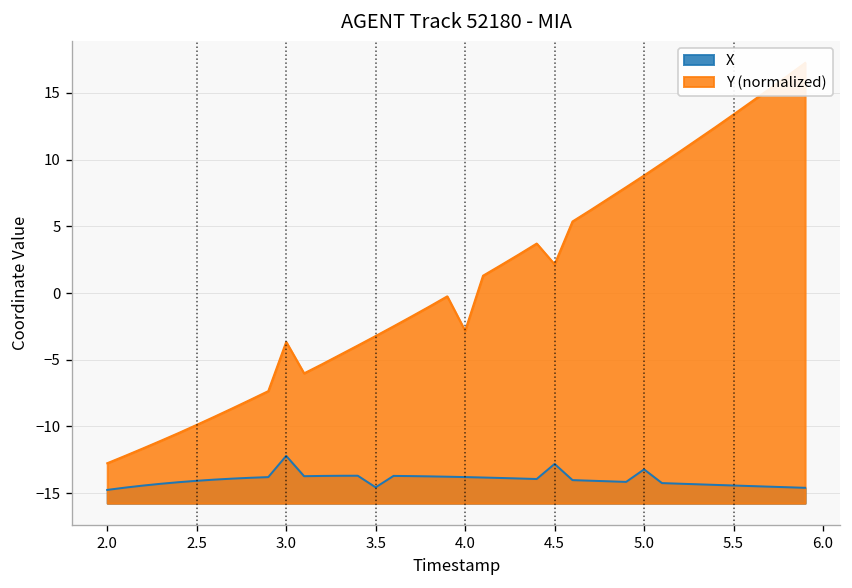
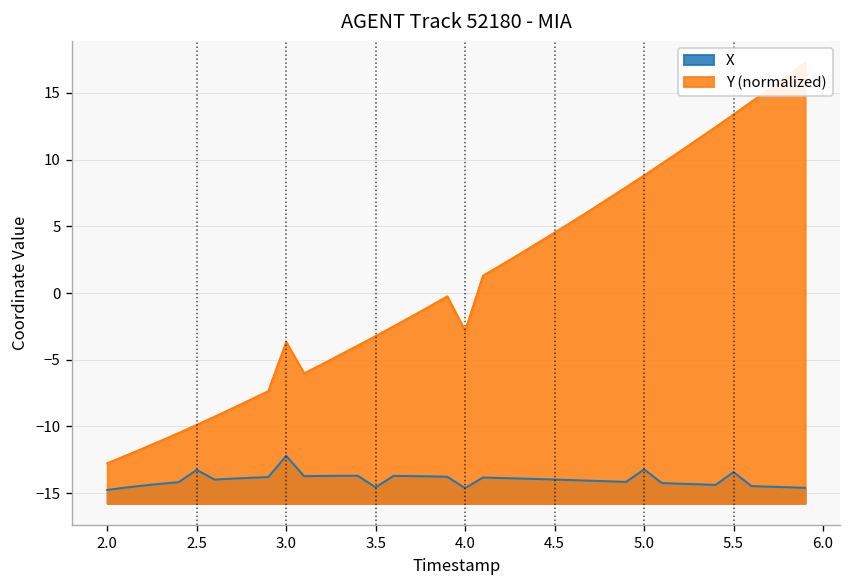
  {
    "X": {
      "2.0": -14.8,
-     "2.5": -14.1,
+     "2.5": -13.3,
      "3.0": -12.2,
      "3.5": -14.6,
-     "4.0": -13.8,
-     "4.5": -12.8,
+     "4.0": -14.6,
+     "4.5": -14.0,
      "5.0": -13.2,
-     "5.5": -14.4
+     "5.5": -13.4
    },
    "Y (normalized)": {
      "2.0": -12.8,
      "2.5": -9.9,
      "3.0": -3.7,
      "3.5": -3.2,
      "4.0": -2.8,
-     "4.5": 2.2,
+     "4.5": 4.5,
      "5.0": 8.8,
      "5.5": 13.4
    }
  }
